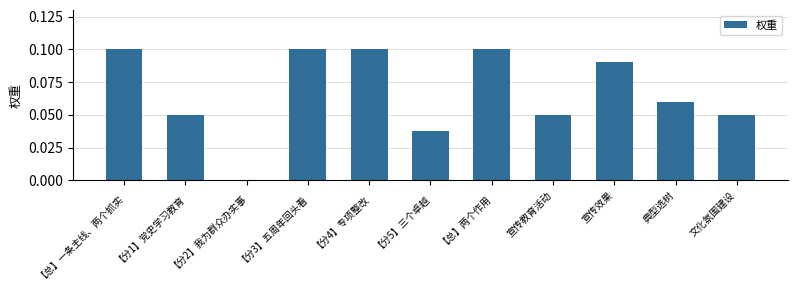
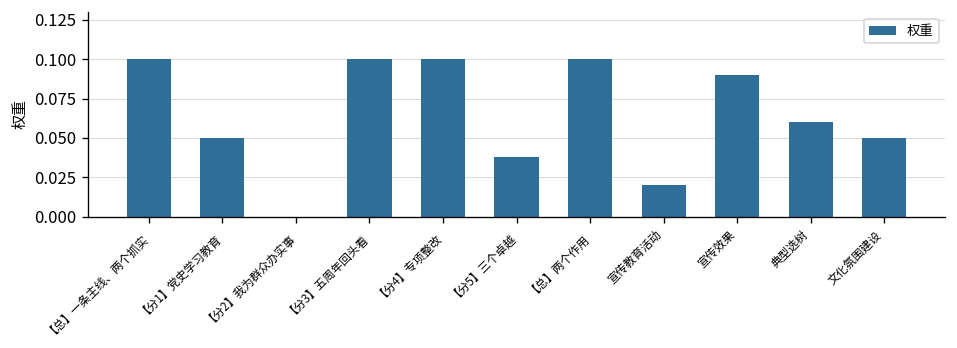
  {
    "【总】一条主线、两个抓实": 0.10,
    "【分1】党史学习教育": 0.05,
    "【分2】我为群众办实事": 0.00,
    "【分3】五周年回头看": 0.10,
    "【分4】专项整改": 0.10,
    "【分5】三个卓越": 0.038,
    "【总】两个作用": 0.10,
-   "宣传教育活动": 0.05,
+   "宣传教育活动": 0.02,
    "宣传效果": 0.09,
    "典型选树": 0.06,
    "文化氛围建设": 0.05
  }
